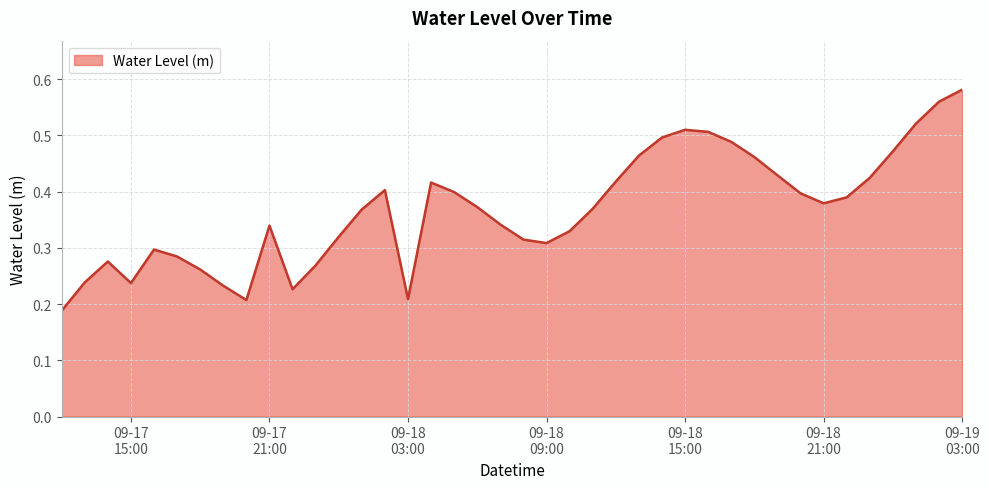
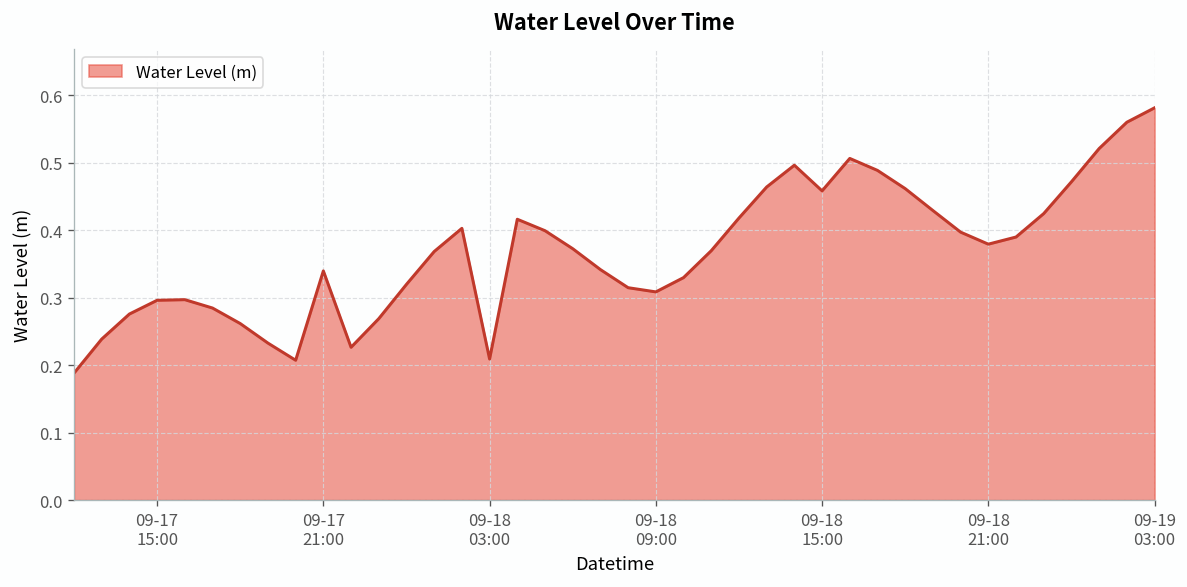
  {
-   "09-17 15:00": 0.24,
+   "09-17 15:00": 0.30,
    "09-17 21:00": 0.34,
    "09-18 03:00": 0.21,
    "09-18 09:00": 0.31,
-   "09-18 15:00": 0.51,
+   "09-18 15:00": 0.46,
    "09-18 21:00": 0.38,
    "09-19 03:00": 0.58
  }
